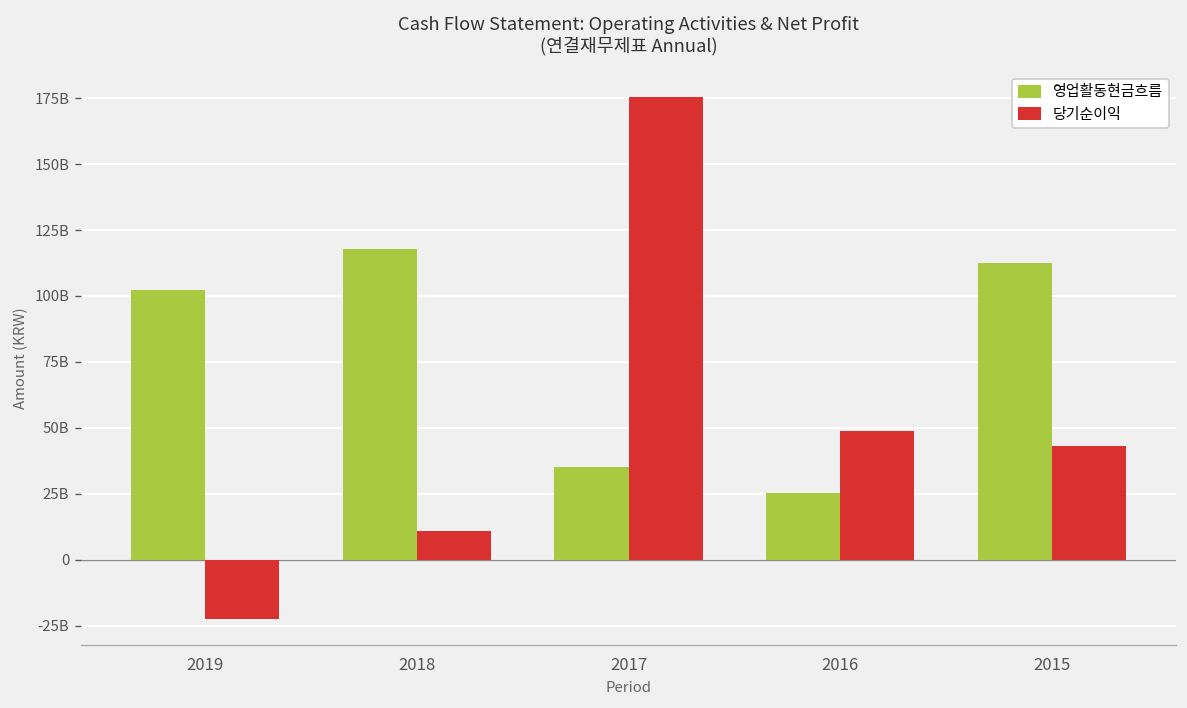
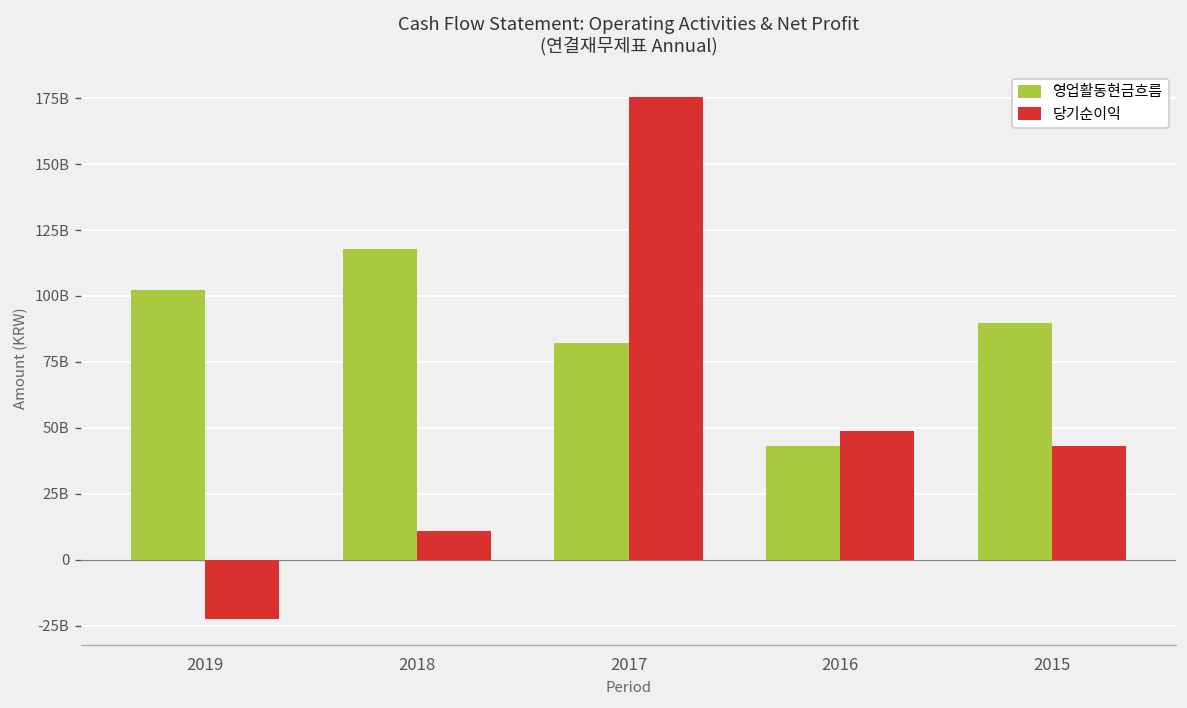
  {
    "영업활동현금흐름": {
      "2019": 102000000000,
      "2018": 118000000000,
-     "2017": 35000000000,
-     "2016": 25000000000,
-     "2015": 113000000000
+     "2017": 82000000000,
+     "2016": 43000000000,
+     "2015": 90000000000
    },
    "당기순이익": {
      "2019": -23000000000,
      "2018": 11000000000,
      "2017": 175000000000,
      "2016": 49000000000,
      "2015": 43000000000
    }
  }
